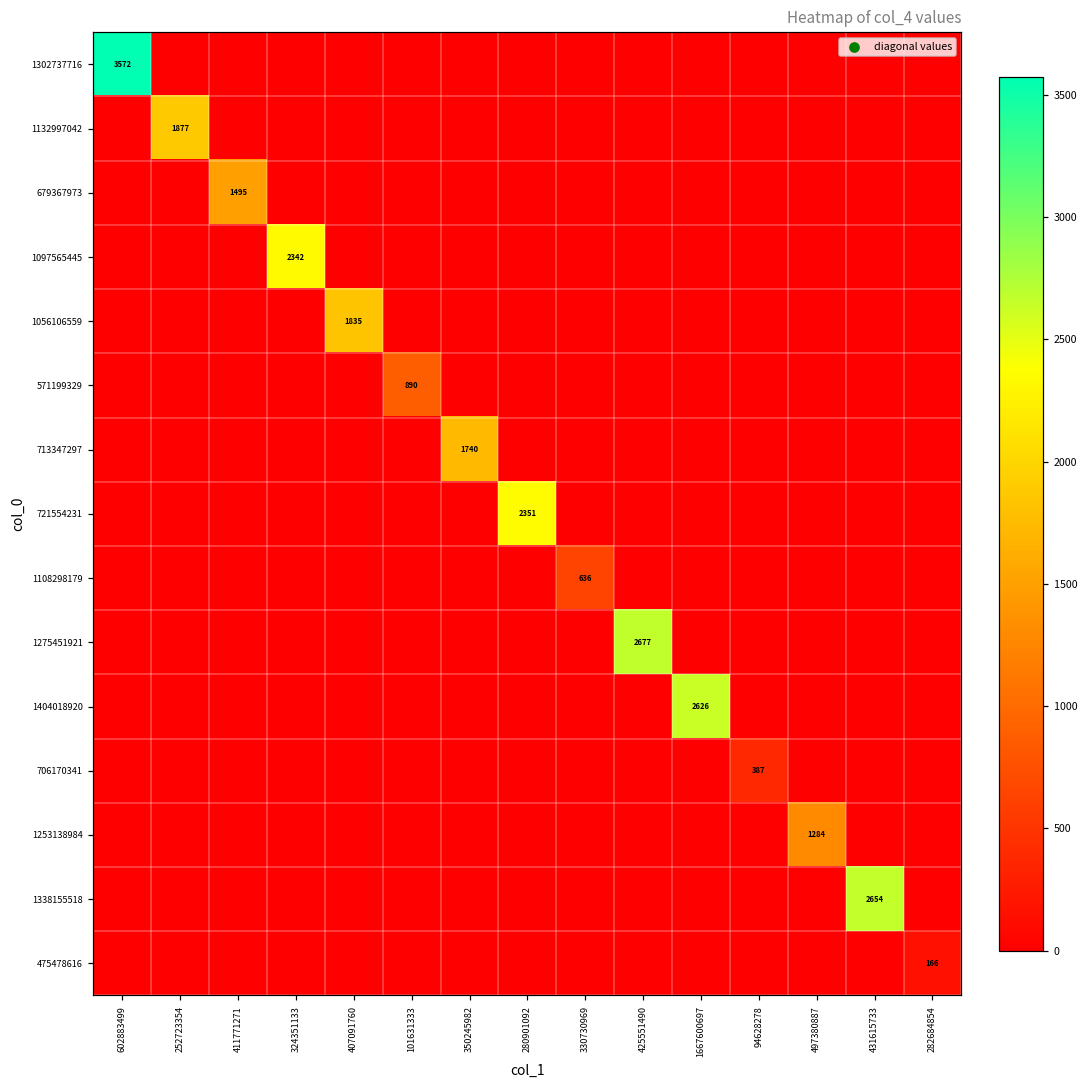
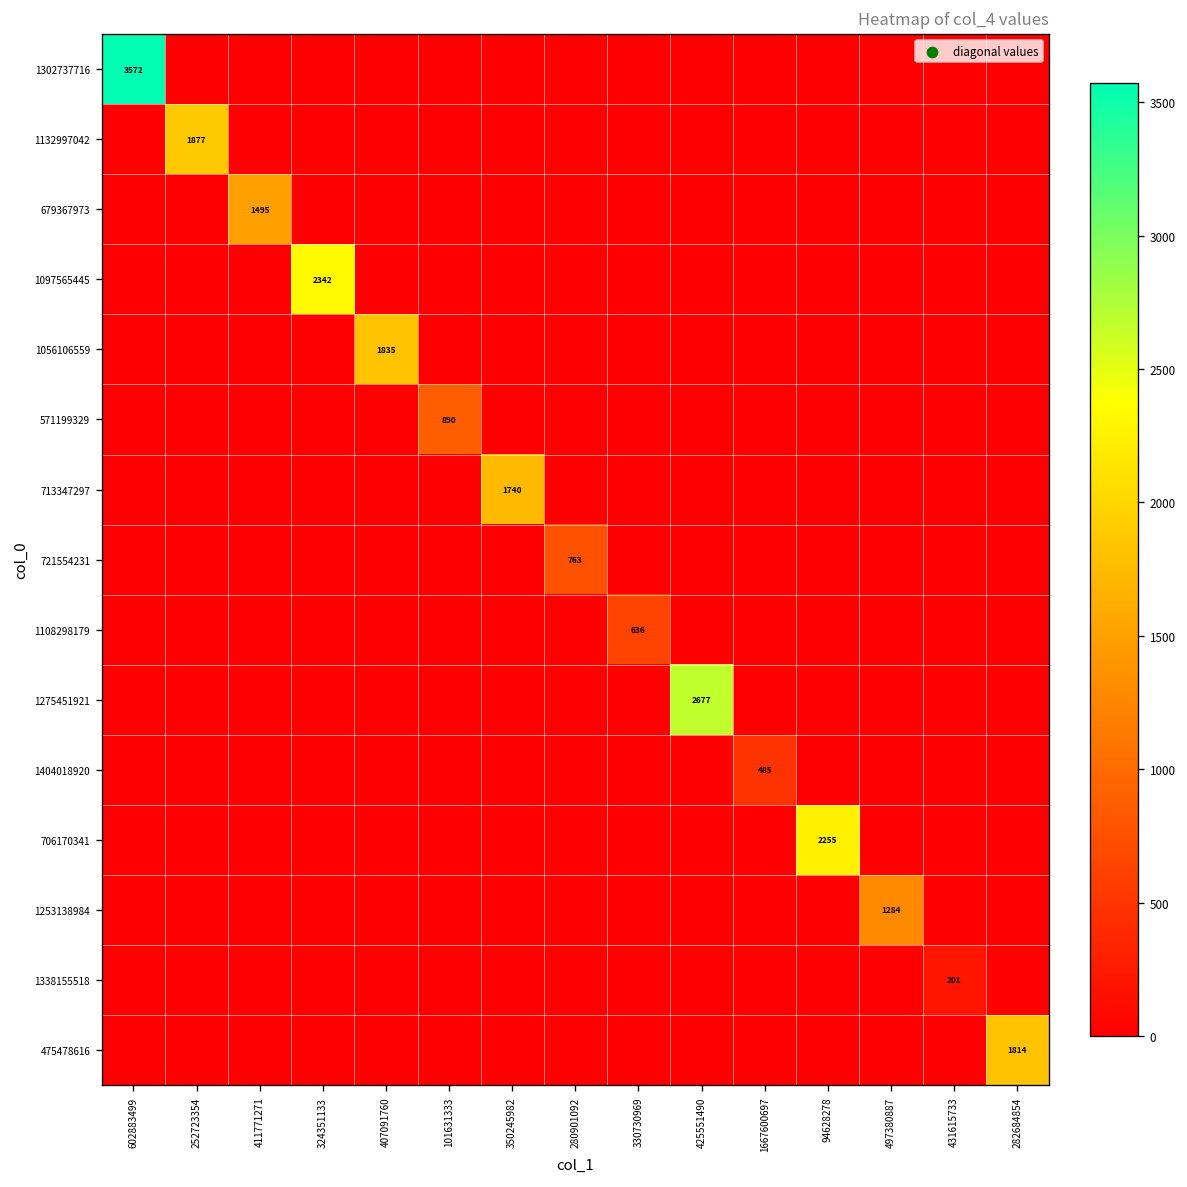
  {
    "1302737716": {
      "602883499": 3572
    },
    "1132997042": {
      "252723354": 1877
    },
    "679367973": {
      "411771271": 1495
    },
    "1097565445": {
      "324351133": 2342
    },
    "1056106559": {
      "407091760": 1835
    },
    "571199329": {
      "101631333": 890
    },
    "713347297": {
      "350245982": 1740
    },
    "721554231": {
-     "280901092": 2351
+     "280901092": 763
    },
    "1108298179": {
      "330730969": 636
    },
    "1275451921": {
      "425551490": 2677
    },
    "1404018920": {
-     "1667600697": 2626
+     "1667600697": 485
    },
    "706170341": {
-     "94628278": 387
+     "94628278": 2255
    },
    "1253138984": {
      "497380887": 1284
    },
    "1338155518": {
-     "431615733": 2654
+     "431615733": 201
    },
    "475478616": {
-     "282684854": 166
+     "282684854": 1814
    }
  }
